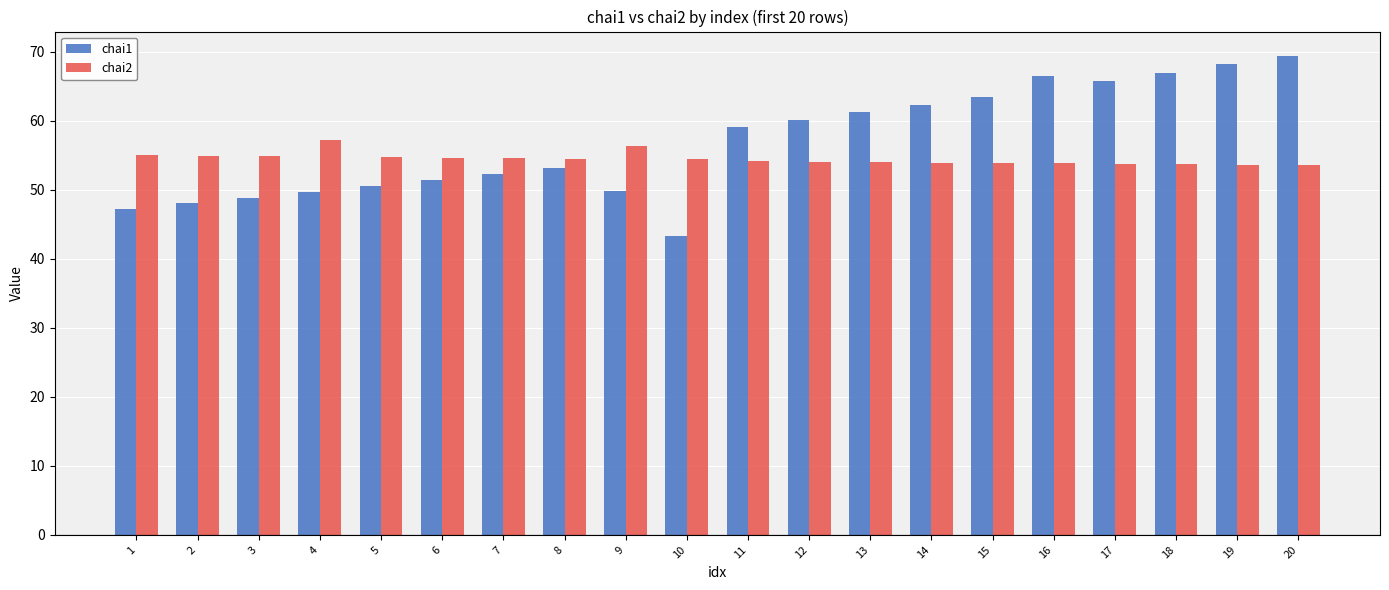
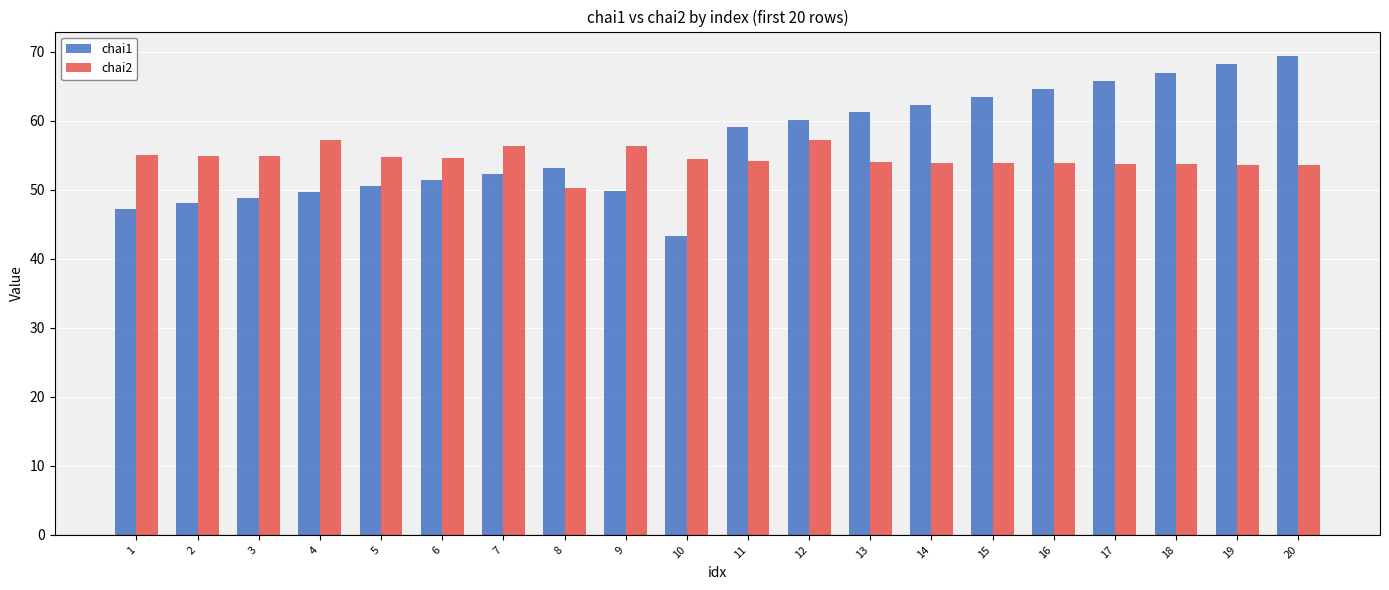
  {
    "chai1": {
      "1": 47,
      "2": 48,
      "3": 49,
      "4": 50,
      "5": 50,
      "6": 51,
      "7": 52,
      "8": 53,
      "9": 50,
      "10": 43,
      "11": 59,
      "12": 60,
      "13": 61,
      "14": 62,
      "15": 63,
-     "16": 66,
+     "16": 65,
      "17": 66,
      "18": 67,
      "19": 68,
      "20": 69
    },
    "chai2": {
      "1": 55,
      "2": 55,
      "3": 55,
      "4": 57,
      "5": 55,
      "6": 55,
-     "7": 55,
-     "8": 55,
+     "7": 56,
+     "8": 50,
      "9": 56,
      "10": 54,
      "11": 54,
-     "12": 54,
+     "12": 57,
      "13": 54,
      "14": 54,
      "15": 54,
      "16": 54,
      "17": 54,
      "18": 54,
      "19": 54,
      "20": 54
    }
  }
